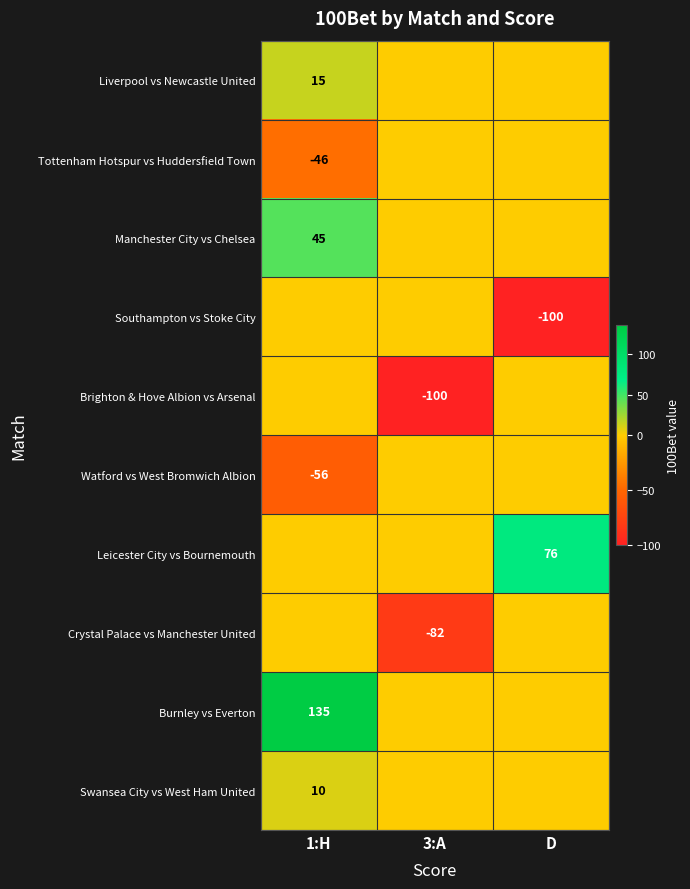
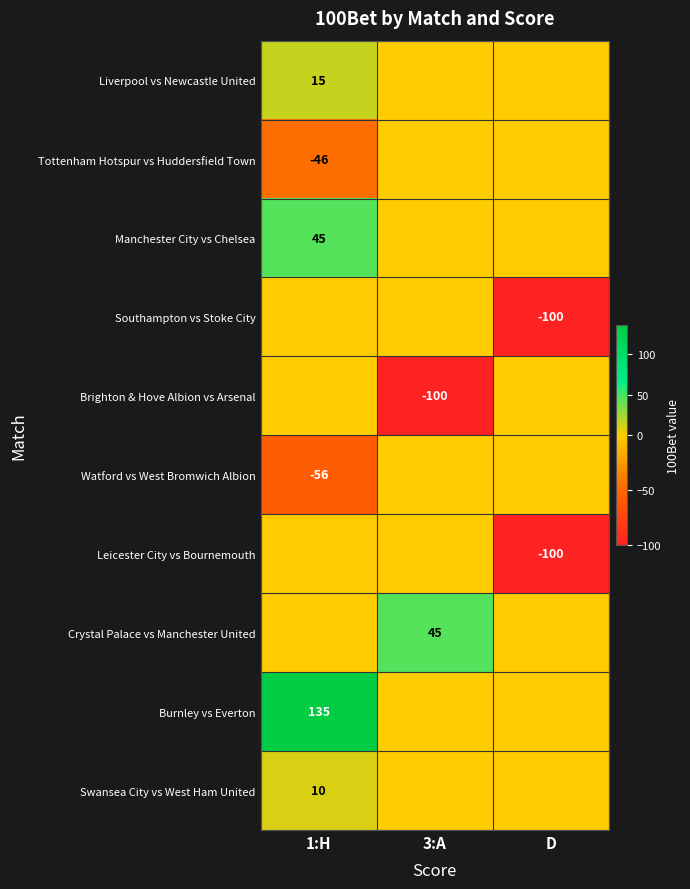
  {
    "Liverpool vs Newcastle United": {
      "1:H": 15
    },
    "Tottenham Hotspur vs Huddersfield Town": {
      "1:H": -46
    },
    "Manchester City vs Chelsea": {
      "1:H": 45
    },
    "Southampton vs Stoke City": {
      "D": -100
    },
    "Brighton & Hove Albion vs Arsenal": {
      "3:A": -100
    },
    "Watford vs West Bromwich Albion": {
      "1:H": -56
    },
    "Leicester City vs Bournemouth": {
-     "D": 76
+     "D": -100
    },
    "Crystal Palace vs Manchester United": {
-     "3:A": -82
+     "3:A": 45
    },
    "Burnley vs Everton": {
      "1:H": 135
    },
    "Swansea City vs West Ham United": {
      "1:H": 10
    }
  }
